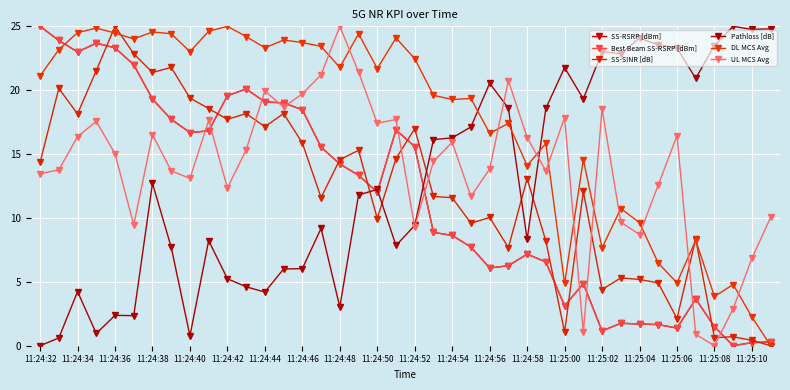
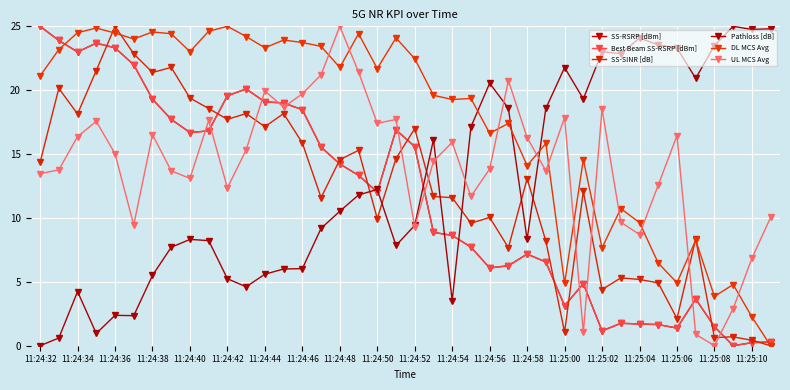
  {
    "Pathloss [dB]": {
      "11:24:32": 0.0,
      "11:24:34": 4.2,
      "11:24:36": 2.4,
-     "11:24:38": 12.7,
-     "11:24:40": 0.8,
+     "11:24:38": 5.5,
+     "11:24:40": 8.3,
      "11:24:42": 5.2,
-     "11:24:44": 4.2,
+     "11:24:44": 5.6,
      "11:24:46": 6.0,
-     "11:24:48": 3.0,
+     "11:24:48": 10.5,
      "11:24:50": 12.2,
-     "11:24:54": 16.3,
+     "11:24:54": 3.5,
      "11:24:56": 20.5,
      "11:24:58": 8.3,
      "11:25:00": 21.8,
      "11:25:10": 24.8
    }
  }
